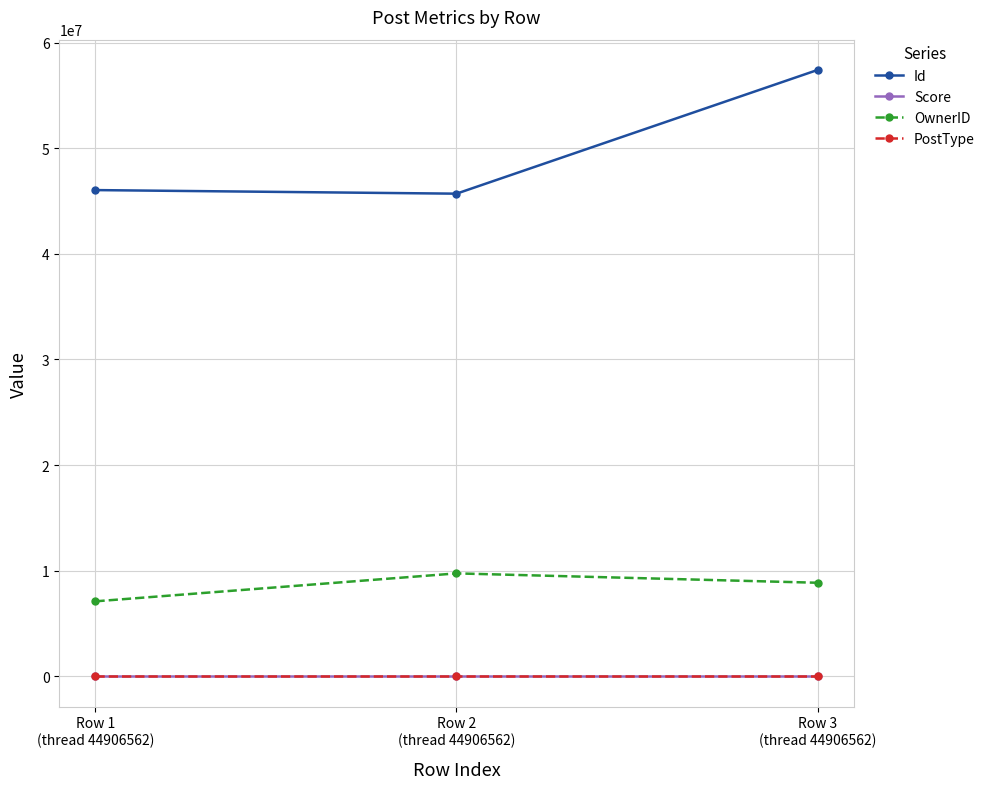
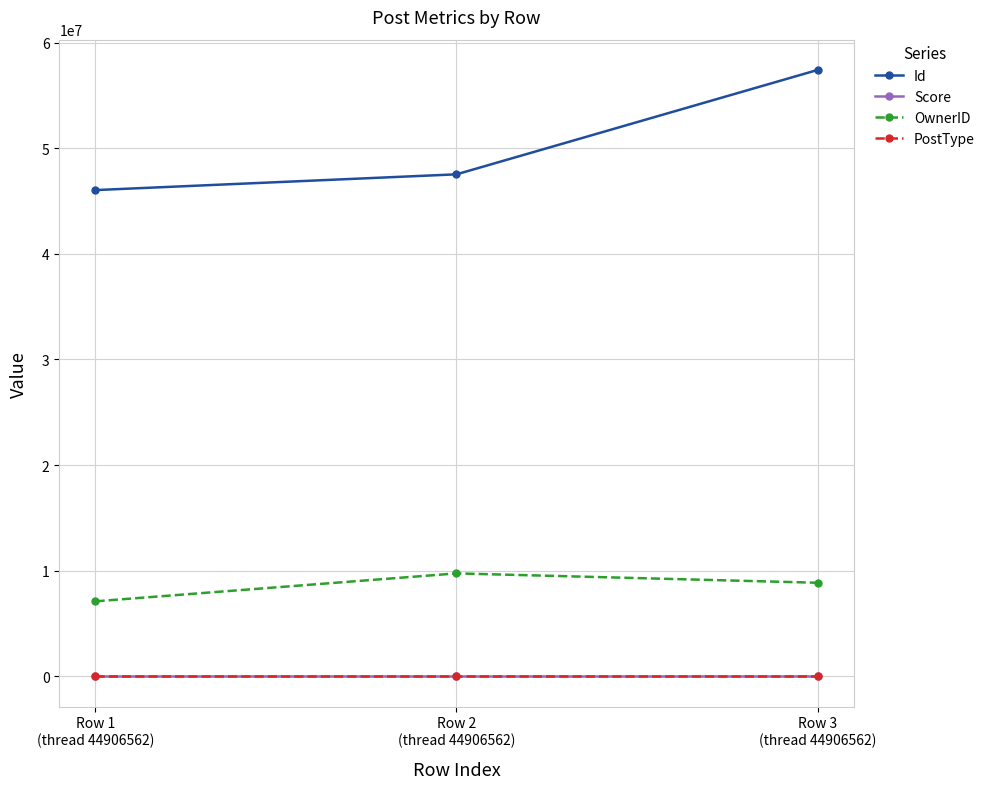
  {
    "Id": {
      "Row 1 (thread 44906562)": 46000000,
-     "Row 2 (thread 44906562)": 45700000,
+     "Row 2 (thread 44906562)": 47500000,
      "Row 3 (thread 44906562)": 57400000
    },
    "PostType": {
      "Row 1 (thread 44906562)": 0,
      "Row 2 (thread 44906562)": 0,
      "Row 3 (thread 44906562)": 0
    },
    "OwnerID": {
      "Row 1 (thread 44906562)": 7100000,
      "Row 2 (thread 44906562)": 9700000,
      "Row 3 (thread 44906562)": 8900000
    }
  }
